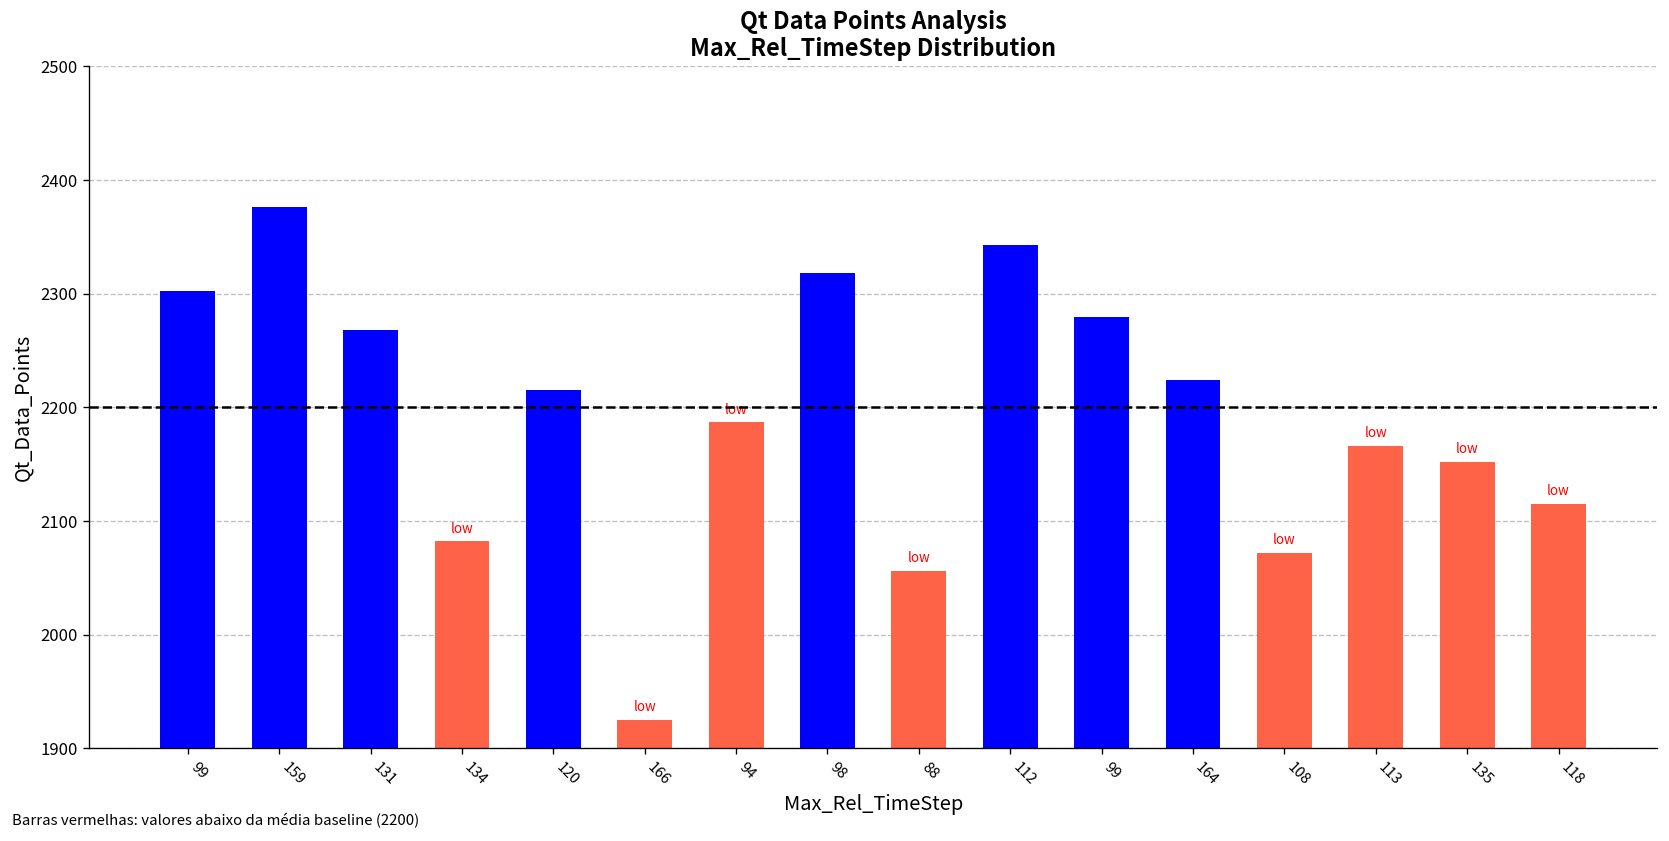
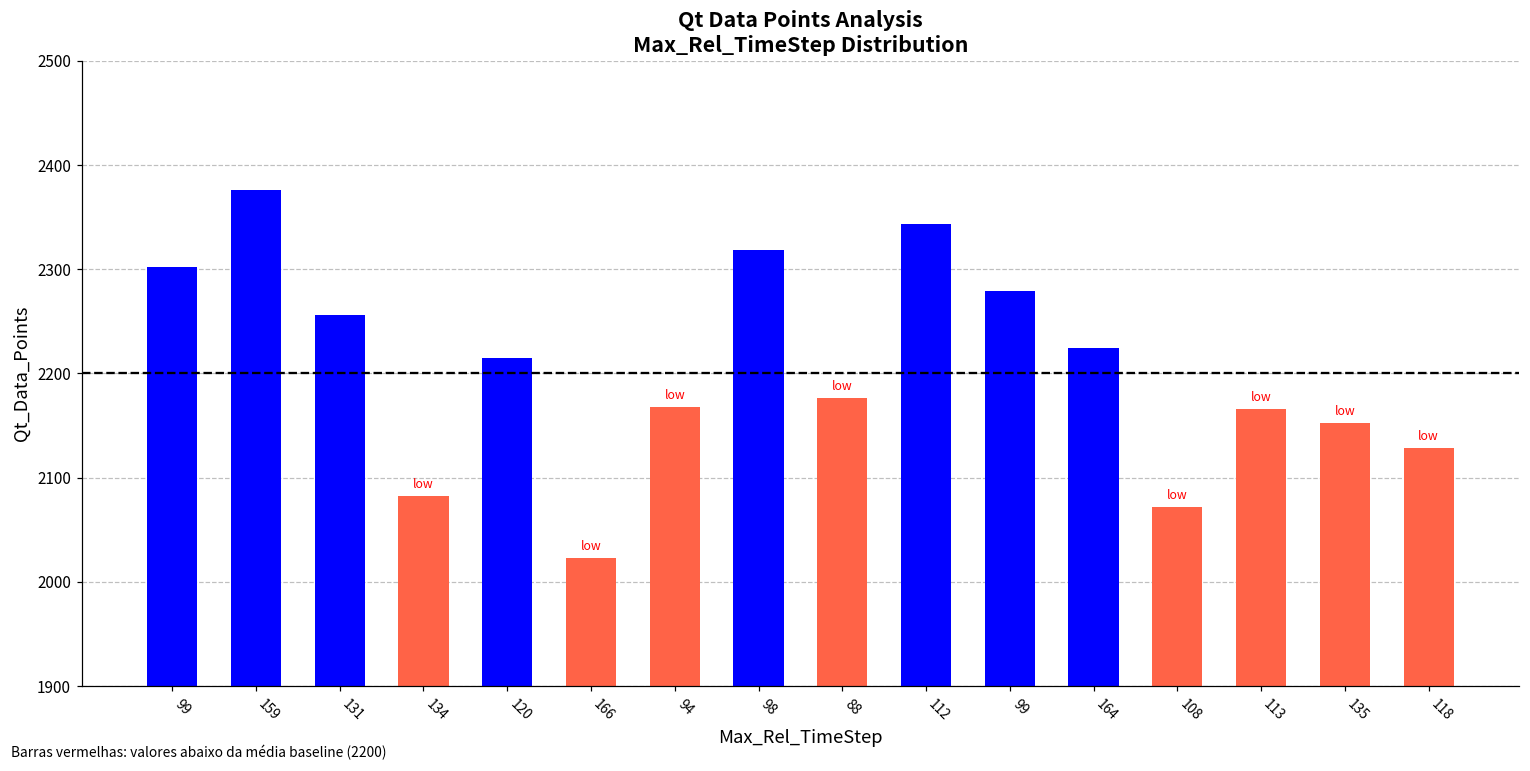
  {
    "159": 2380,
-   "131": 2270,
+   "131": 2260,
    "134": 2080,
    "120": 2220,
-   "166": 1930,
-   "94": 2190,
+   "166": 2020,
+   "94": 2170,
    "98": 2320,
-   "88": 2060,
+   "88": 2180,
    "112": 2340,
    "164": 2220,
    "108": 2070,
    "113": 2170,
    "135": 2150,
-   "118": 2120
+   "118": 2130
  }
